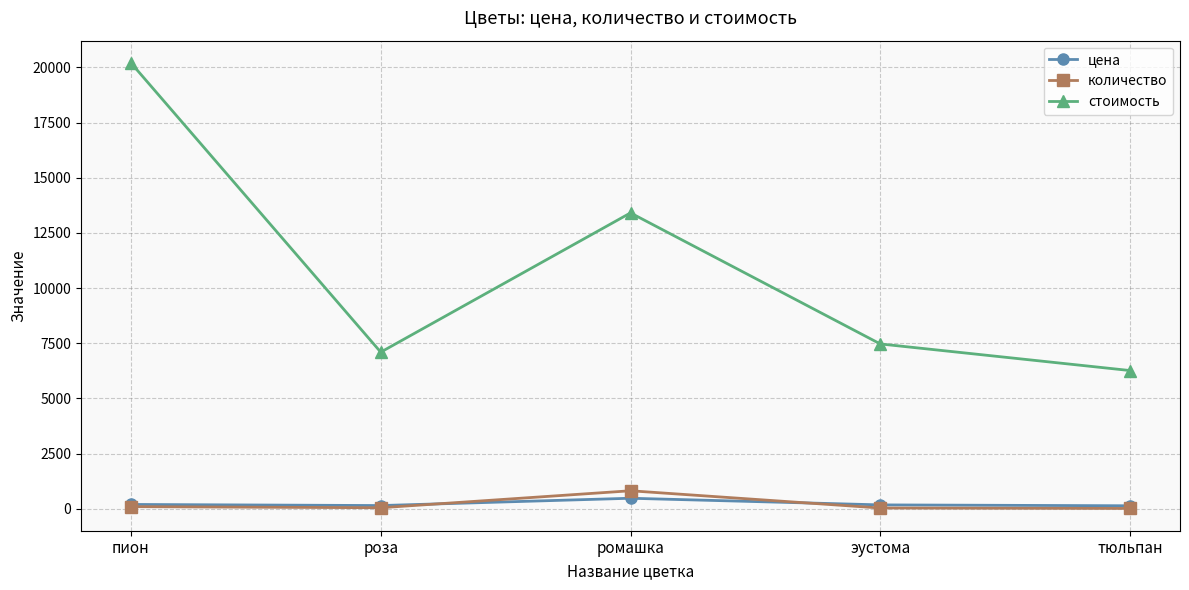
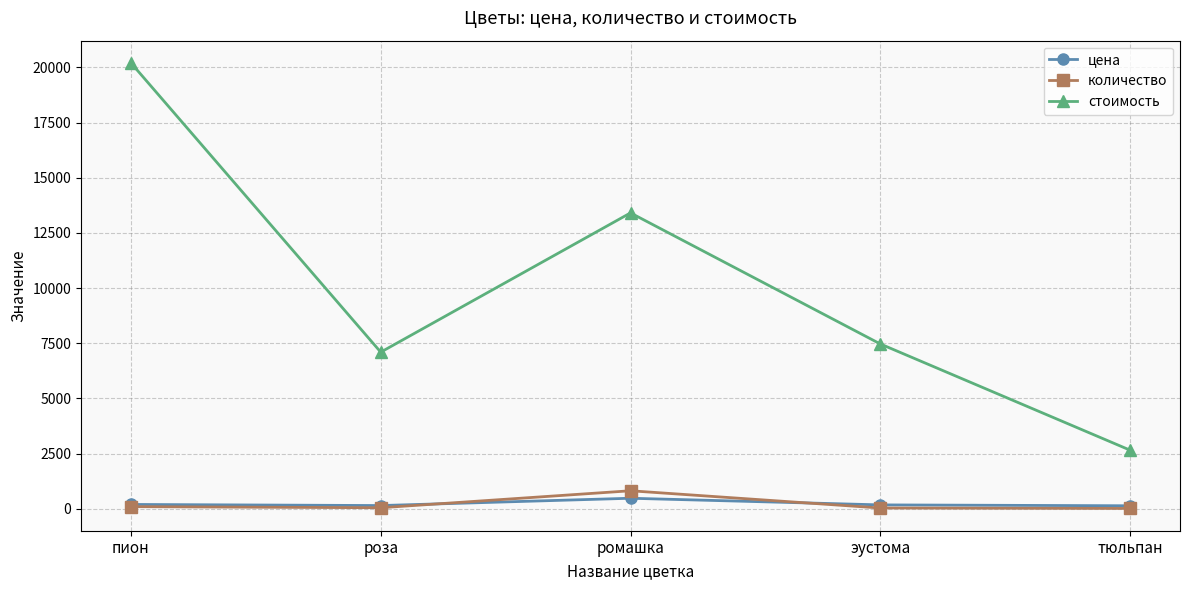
  {
    "цена": {
      "ромашка": 500,
      "эустома": 200,
      "тюльпан": 100
    },
    "количество": {
      "ромашка": 800,
      "эустома": 0,
      "тюльпан": 0
    },
    "стоимость": {
      "пион": 20200,
      "роза": 7100,
      "ромашка": 13400,
      "эустома": 7500,
-     "тюльпан": 6300
+     "тюльпан": 2700
    }
  }
